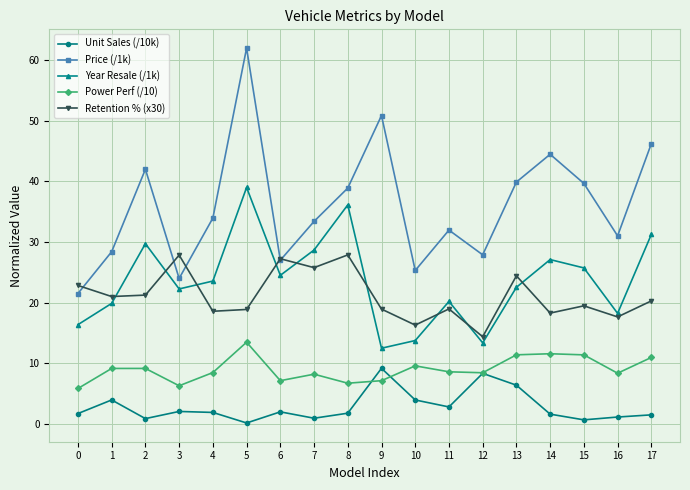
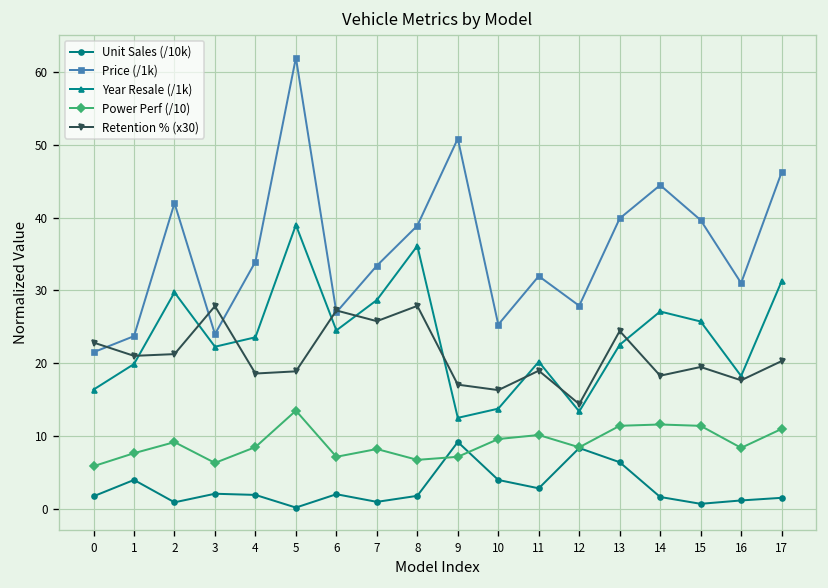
  {
    "Price (/1k)": {
      "0": 22,
-     "1": 28,
+     "1": 24,
      "2": 42,
      "3": 24,
      "4": 34,
      "5": 62,
      "7": 33,
      "8": 39,
      "9": 51,
      "10": 25,
      "11": 32,
      "12": 28,
      "13": 40,
      "14": 44,
      "15": 40,
      "16": 31,
      "17": 46
    },
    "Power Perf (/10)": {
      "0": 6,
-     "1": 9,
+     "1": 8,
      "2": 9,
      "3": 6,
      "4": 8,
      "5": 13,
      "6": 7,
      "7": 8,
      "8": 7,
      "9": 7,
      "10": 10,
-     "11": 9,
+     "11": 10,
      "13": 11,
      "14": 12,
      "15": 11,
      "16": 8,
      "17": 11
    },
    "Retention % (x30)": {
      "0": 23,
      "1": 21,
      "2": 21,
      "3": 28,
      "4": 19,
      "5": 19,
      "7": 26,
      "8": 28,
-     "9": 19,
+     "9": 17,
      "10": 16,
      "11": 19,
      "12": 14,
      "13": 24,
      "14": 18,
      "15": 19,
      "16": 18,
      "17": 20
    }
  }
